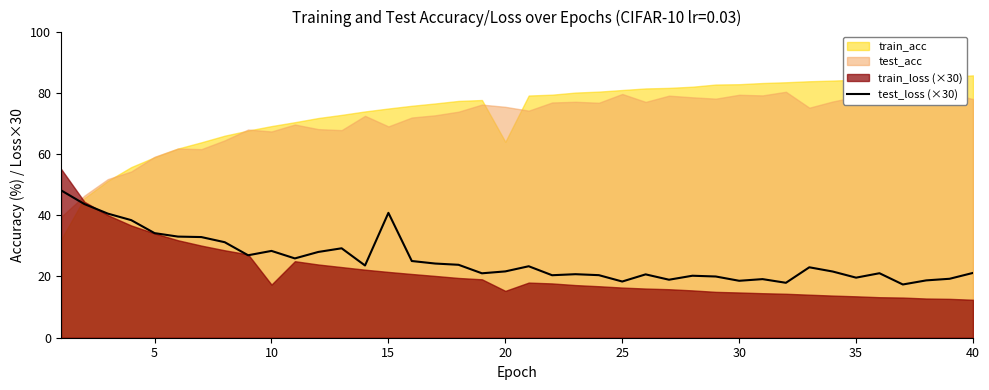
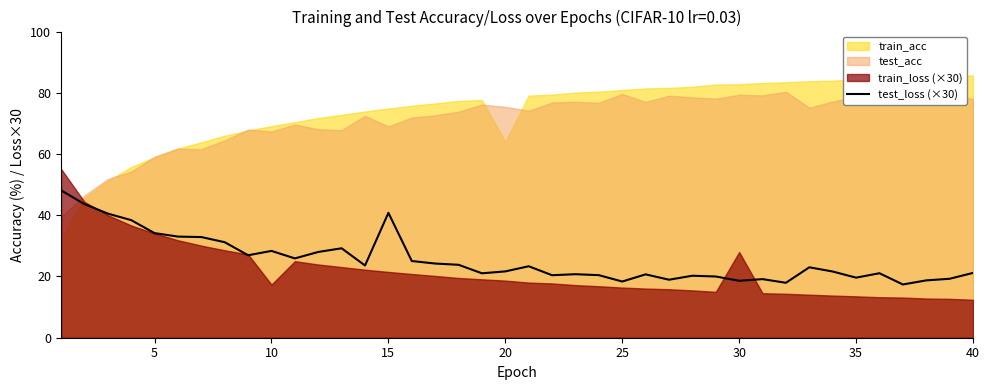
  {
    "test_loss (×30)": {
      "10": 28,
      "15": 41,
      "20": 22,
      "25": 18,
      "30": 19,
      "35": 20,
      "40": 21
    },
    "train_acc": {
      "10": 69,
      "15": 75,
      "20": 64,
      "25": 81,
      "30": 83,
      "40": 86
    },
    "test_acc": {
      "10": 67,
      "15": 69,
      "20": 75,
      "25": 80,
      "30": 79,
      "40": 78
    },
    "train_loss (×30)": {
      "10": 17,
      "15": 21,
-     "20": 15,
+     "20": 19,
      "25": 16,
-     "30": 15,
+     "30": 28,
      "35": 14,
      "40": 12
    }
  }
